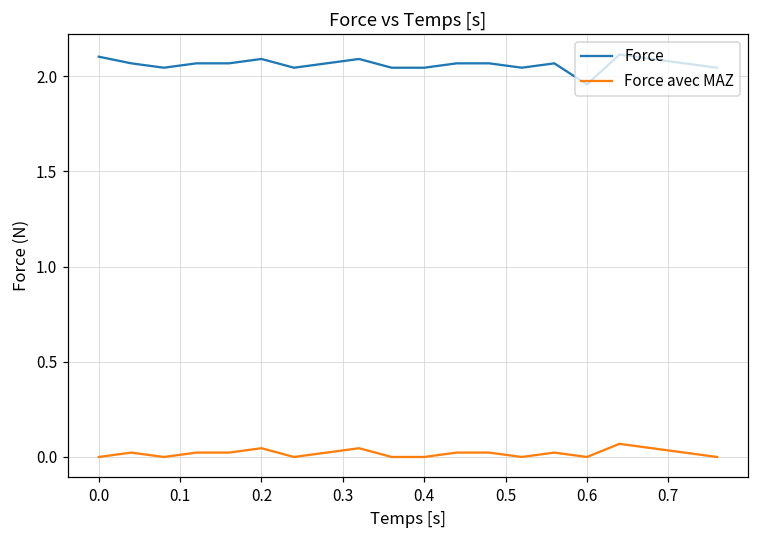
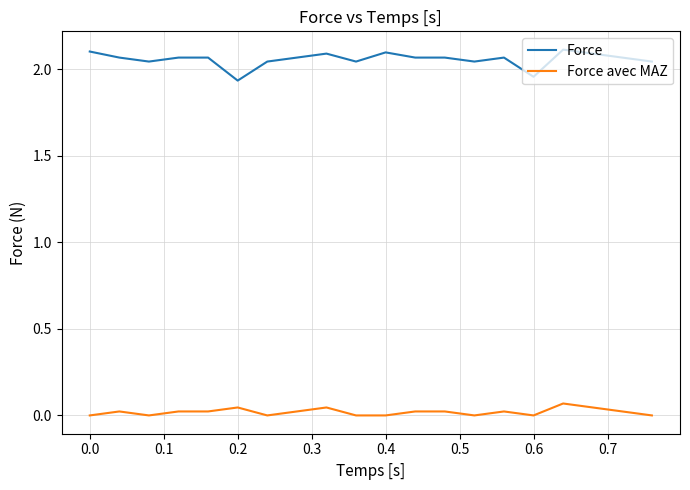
  {
    "Force": {
      "0.0": 2.10,
-     "0.2": 2.09,
-     "0.4": 2.05
+     "0.2": 1.94,
+     "0.4": 2.10
    },
    "Force avec MAZ": {
      "0.0": 0.00,
      "0.2": 0.05,
      "0.4": 0.00,
      "0.6": 0.00
    }
  }
